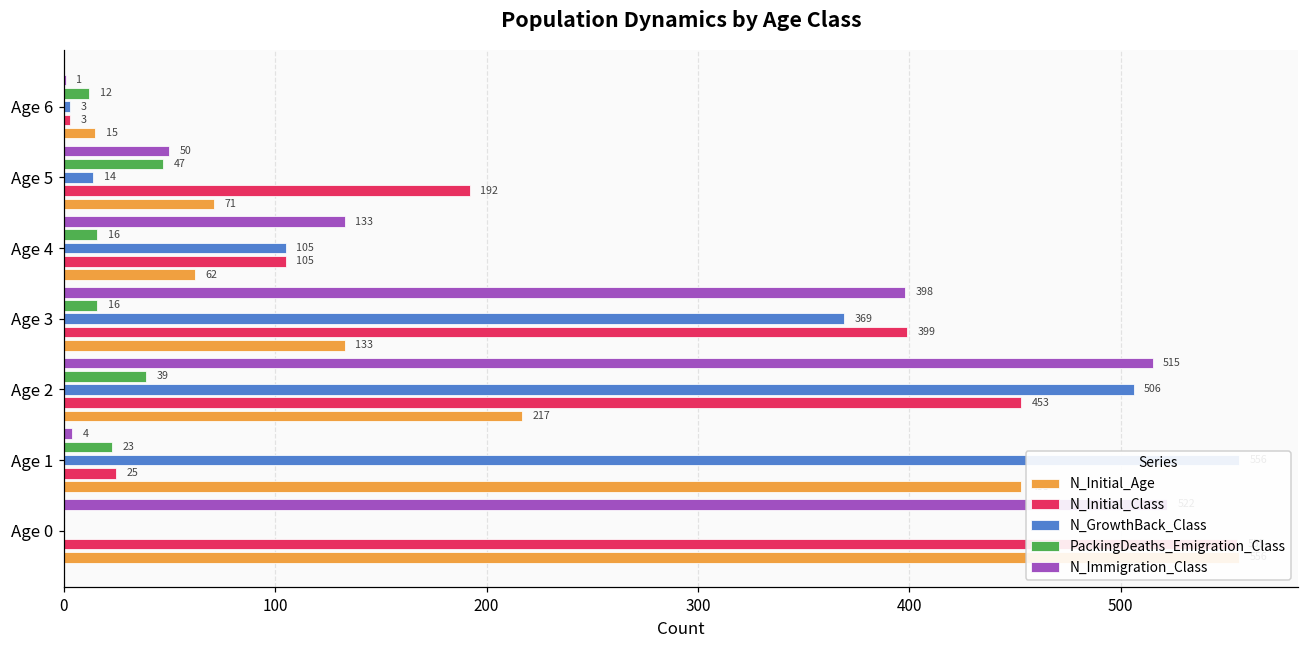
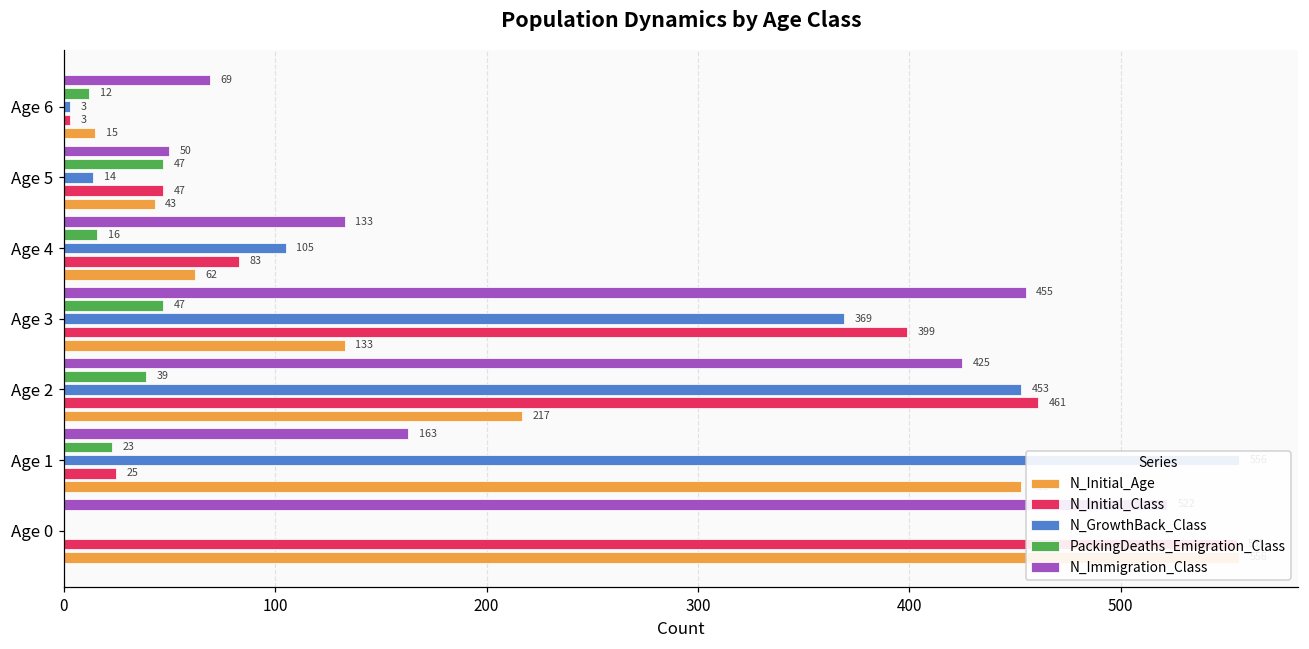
  {
    "N_Initial_Age": {
      "Age 6": 15,
-     "Age 5": 71,
+     "Age 5": 43,
      "Age 4": 62,
      "Age 3": 133,
      "Age 2": 217
    },
    "N_Initial_Class": {
      "Age 6": 3,
-     "Age 5": 192,
-     "Age 4": 105,
+     "Age 5": 47,
+     "Age 4": 83,
      "Age 3": 399,
-     "Age 2": 453,
+     "Age 2": 461,
      "Age 1": 25
    },
    "N_GrowthBack_Class": {
      "Age 6": 3,
      "Age 5": 14,
      "Age 4": 105,
      "Age 3": 369,
-     "Age 2": 506
+     "Age 2": 453
    },
    "PackingDeaths_Emigration_Class": {
      "Age 6": 12,
      "Age 5": 47,
      "Age 4": 16,
-     "Age 3": 16,
+     "Age 3": 47,
      "Age 2": 39,
      "Age 1": 23
    },
    "N_Immigration_Class": {
-     "Age 6": 1,
+     "Age 6": 69,
      "Age 5": 50,
      "Age 4": 133,
-     "Age 3": 398,
-     "Age 2": 515,
-     "Age 1": 4
+     "Age 3": 455,
+     "Age 2": 425,
+     "Age 1": 163
    }
  }
